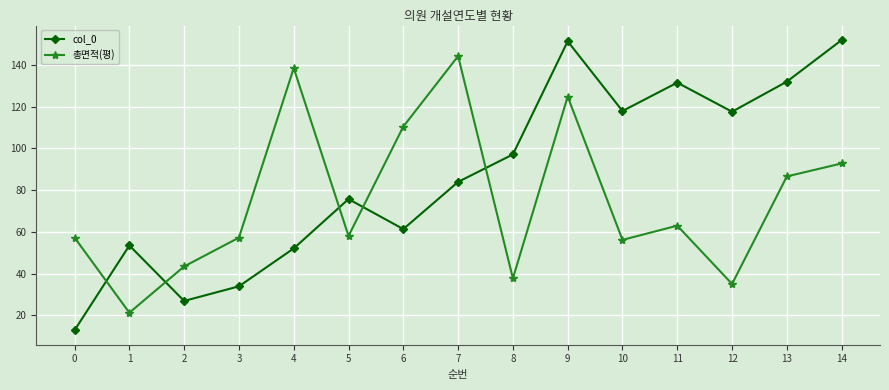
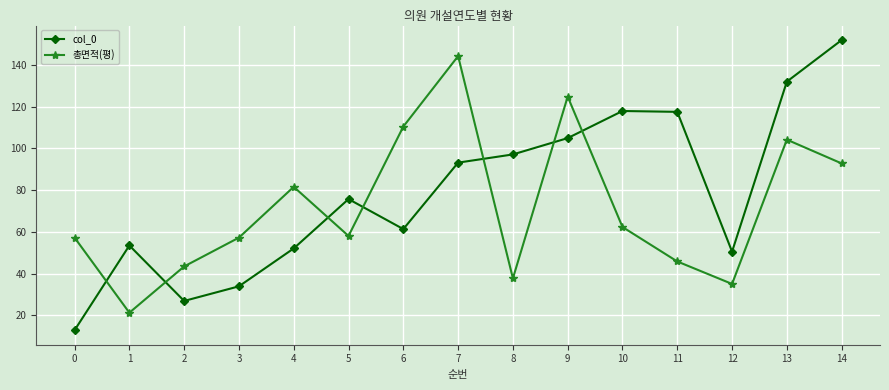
  {
    "col_0": {
      "0": 13,
      "1": 53,
      "2": 27,
      "3": 34,
      "4": 52,
      "5": 76,
      "6": 61,
-     "7": 84,
+     "7": 93,
      "8": 97,
-     "9": 151,
+     "9": 105,
      "10": 118,
-     "11": 131,
-     "12": 118,
+     "11": 117,
+     "12": 50,
      "13": 132,
      "14": 152
    },
    "총면적(평)": {
      "0": 57,
      "1": 21,
      "2": 43,
      "3": 57,
-     "4": 138,
+     "4": 82,
      "5": 58,
      "6": 110,
      "7": 144,
      "8": 38,
      "9": 125,
-     "10": 56,
-     "11": 63,
+     "10": 62,
+     "11": 46,
      "12": 35,
-     "13": 87,
+     "13": 104,
      "14": 93
    }
  }
